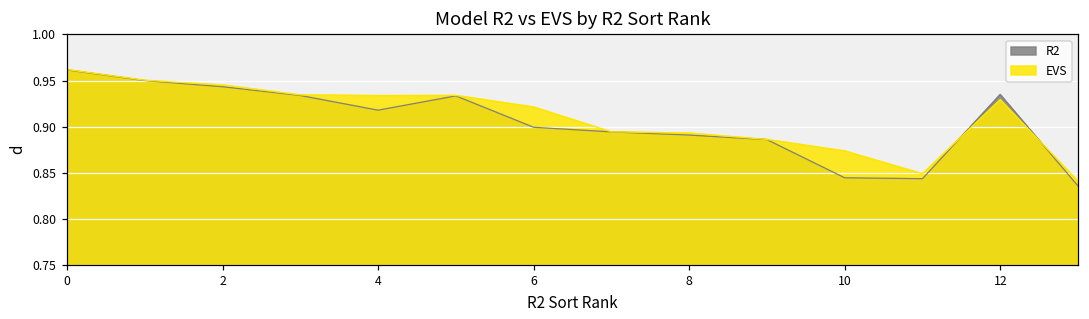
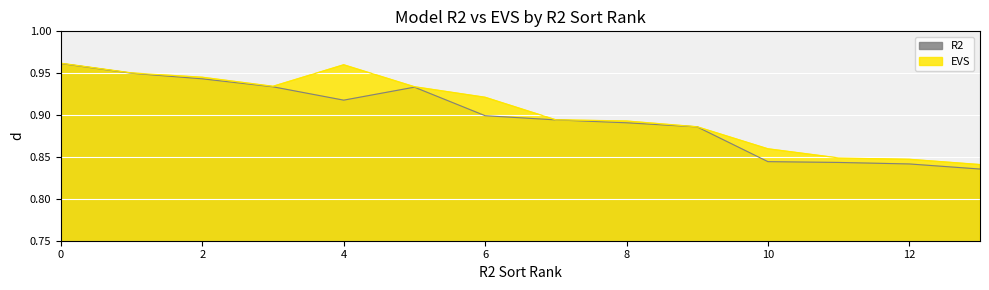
  {
    "R2": {
      "4": 0.92,
      "6": 0.90,
      "10": 0.84,
-     "12": 0.93
+     "12": 0.84
    },
    "EVS": {
-     "4": 0.93,
+     "4": 0.96,
      "6": 0.92,
-     "10": 0.87,
-     "12": 0.93
+     "10": 0.86,
+     "12": 0.85
    }
  }
